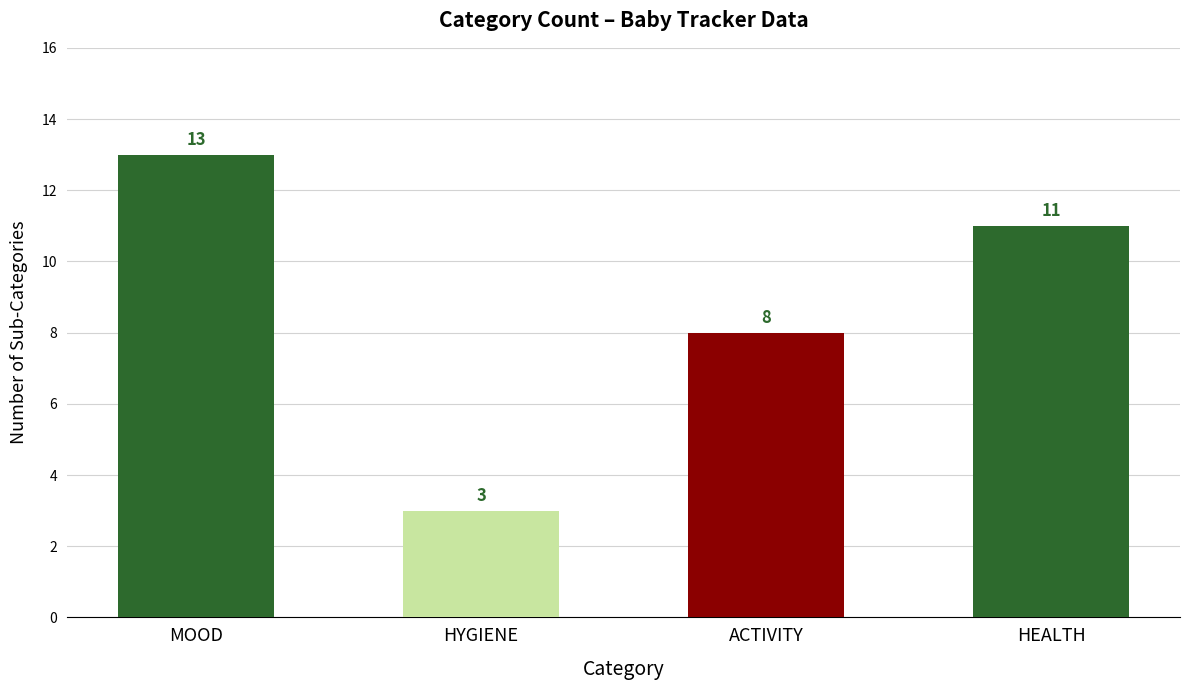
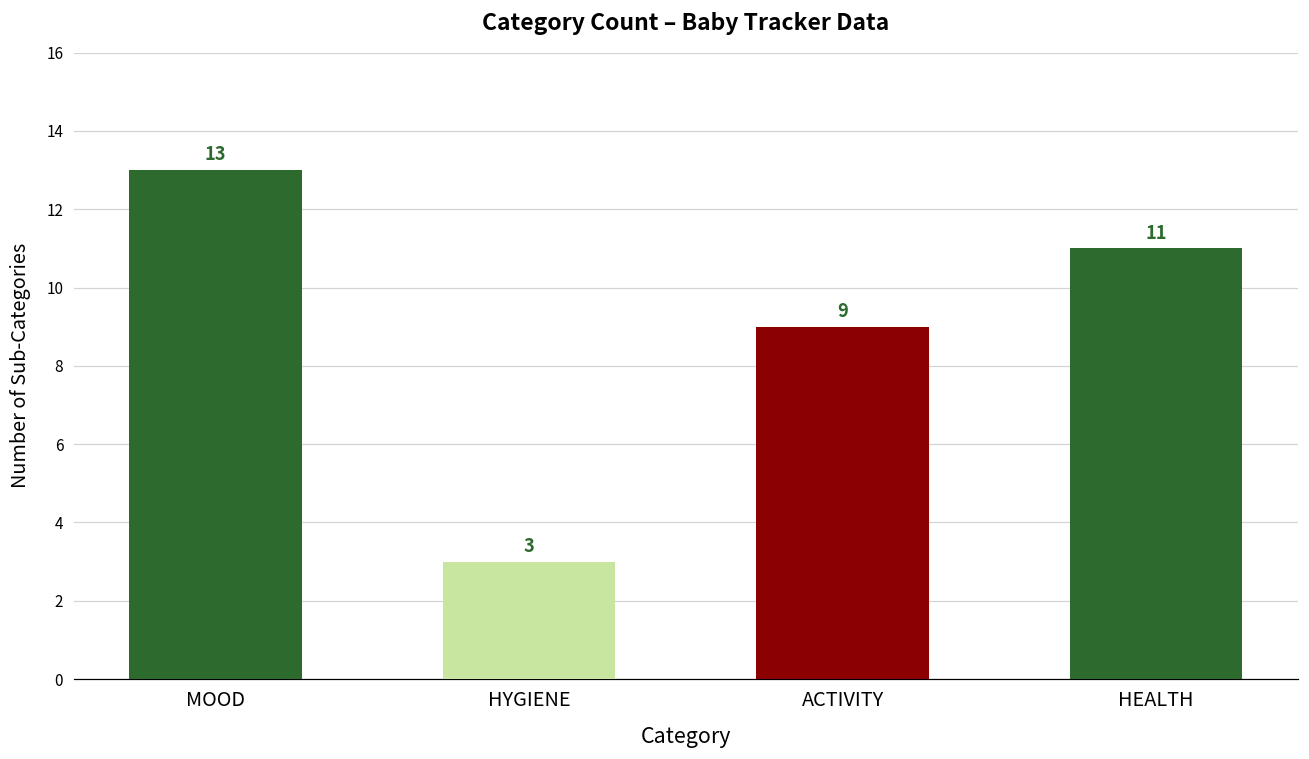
  {
    "MOOD": 13,
    "HYGIENE": 3,
-   "ACTIVITY": 8,
+   "ACTIVITY": 9,
    "HEALTH": 11
  }
